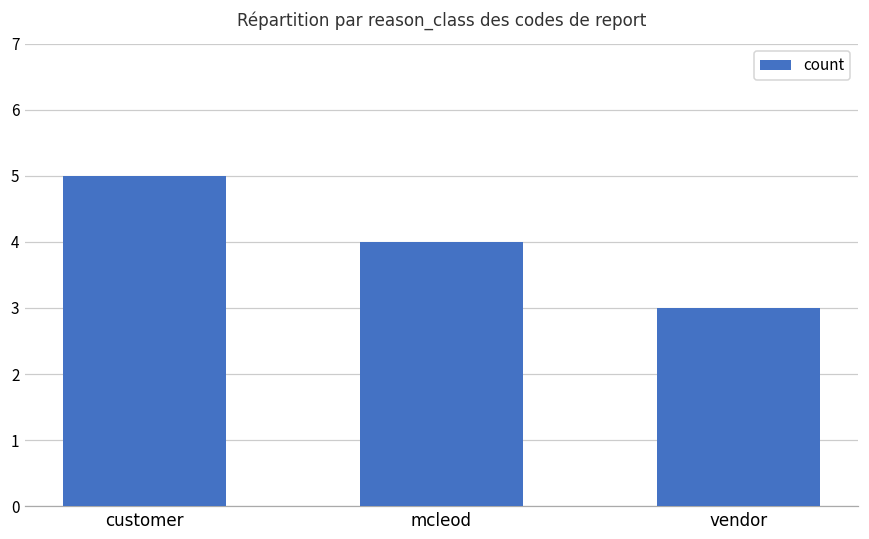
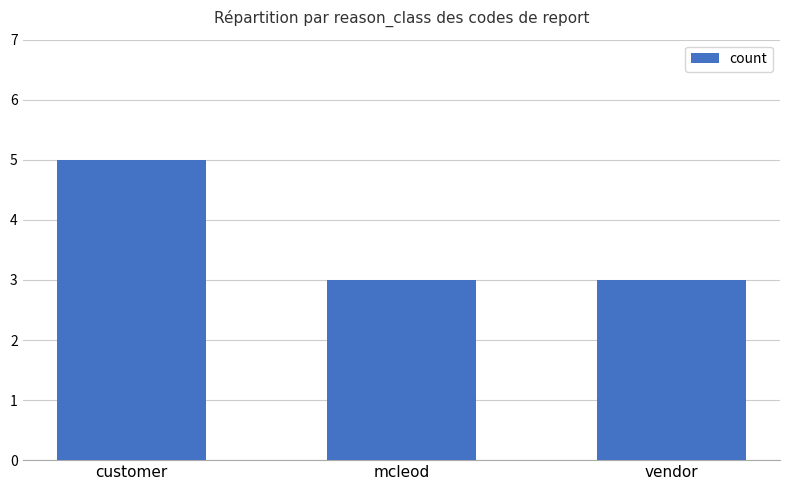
  {
    "customer": 5,
-   "mcleod": 4,
+   "mcleod": 3,
    "vendor": 3
  }
